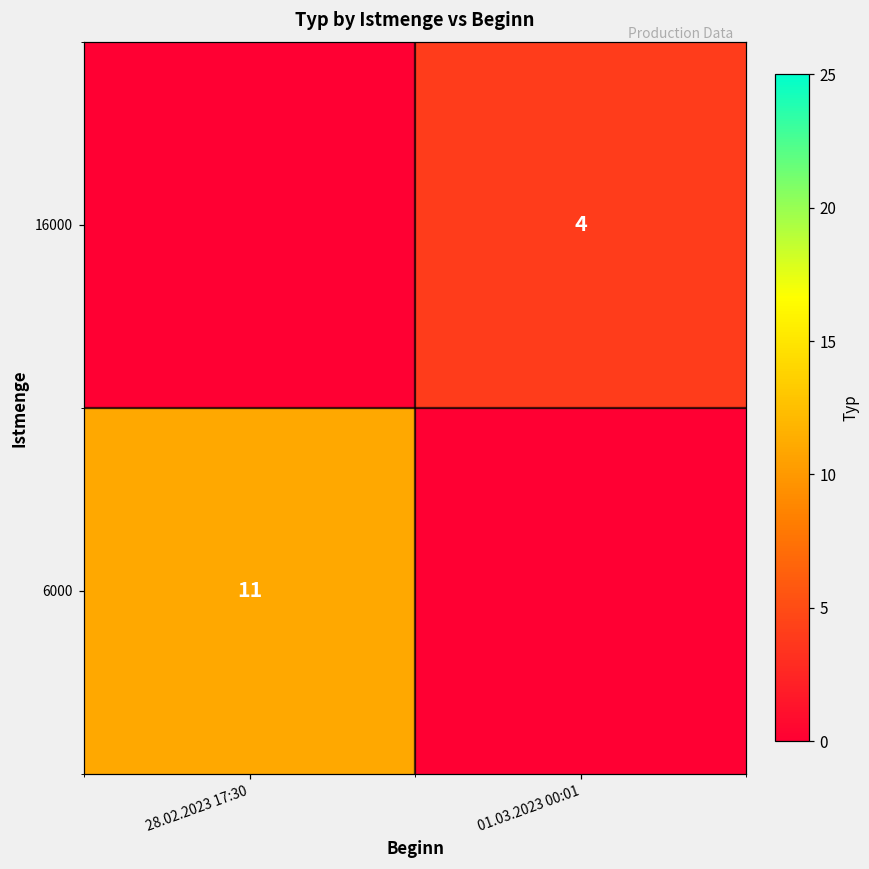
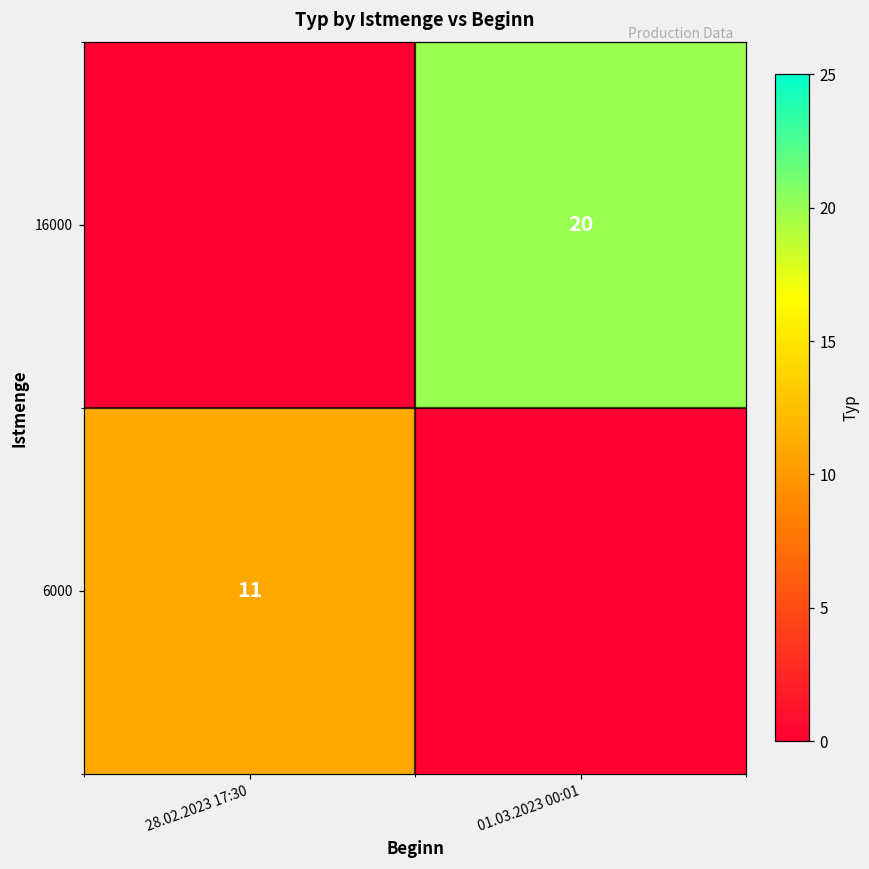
  {
    "16000": {
-     "01.03.2023 00:01": 4
+     "01.03.2023 00:01": 20
    },
    "6000": {
      "28.02.2023 17:30": 11
    }
  }
